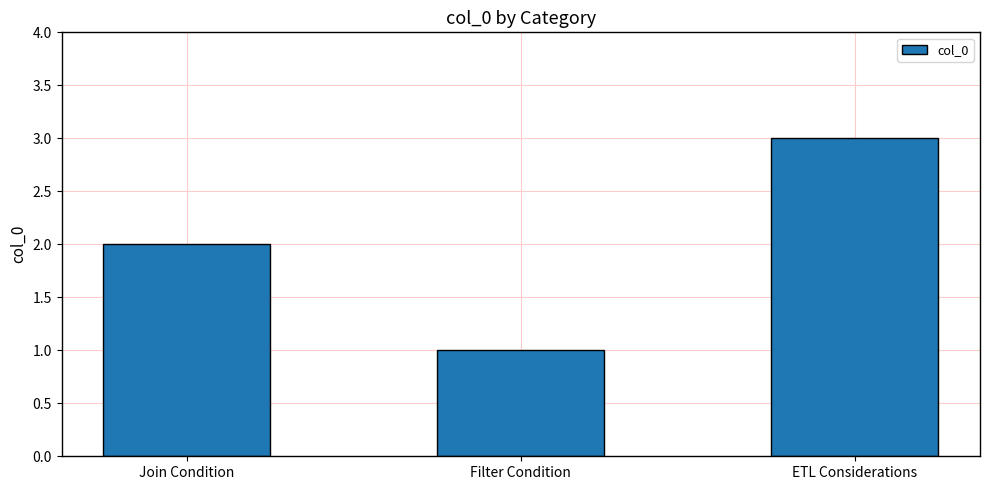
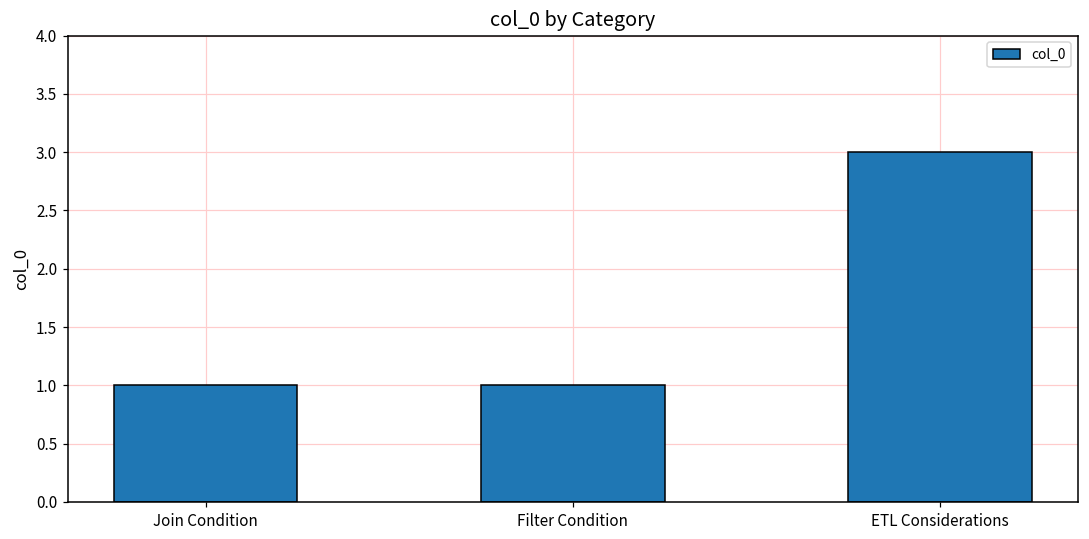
  {
-   "Join Condition": 2,
+   "Join Condition": 1,
    "Filter Condition": 1,
    "ETL Considerations": 3
  }
